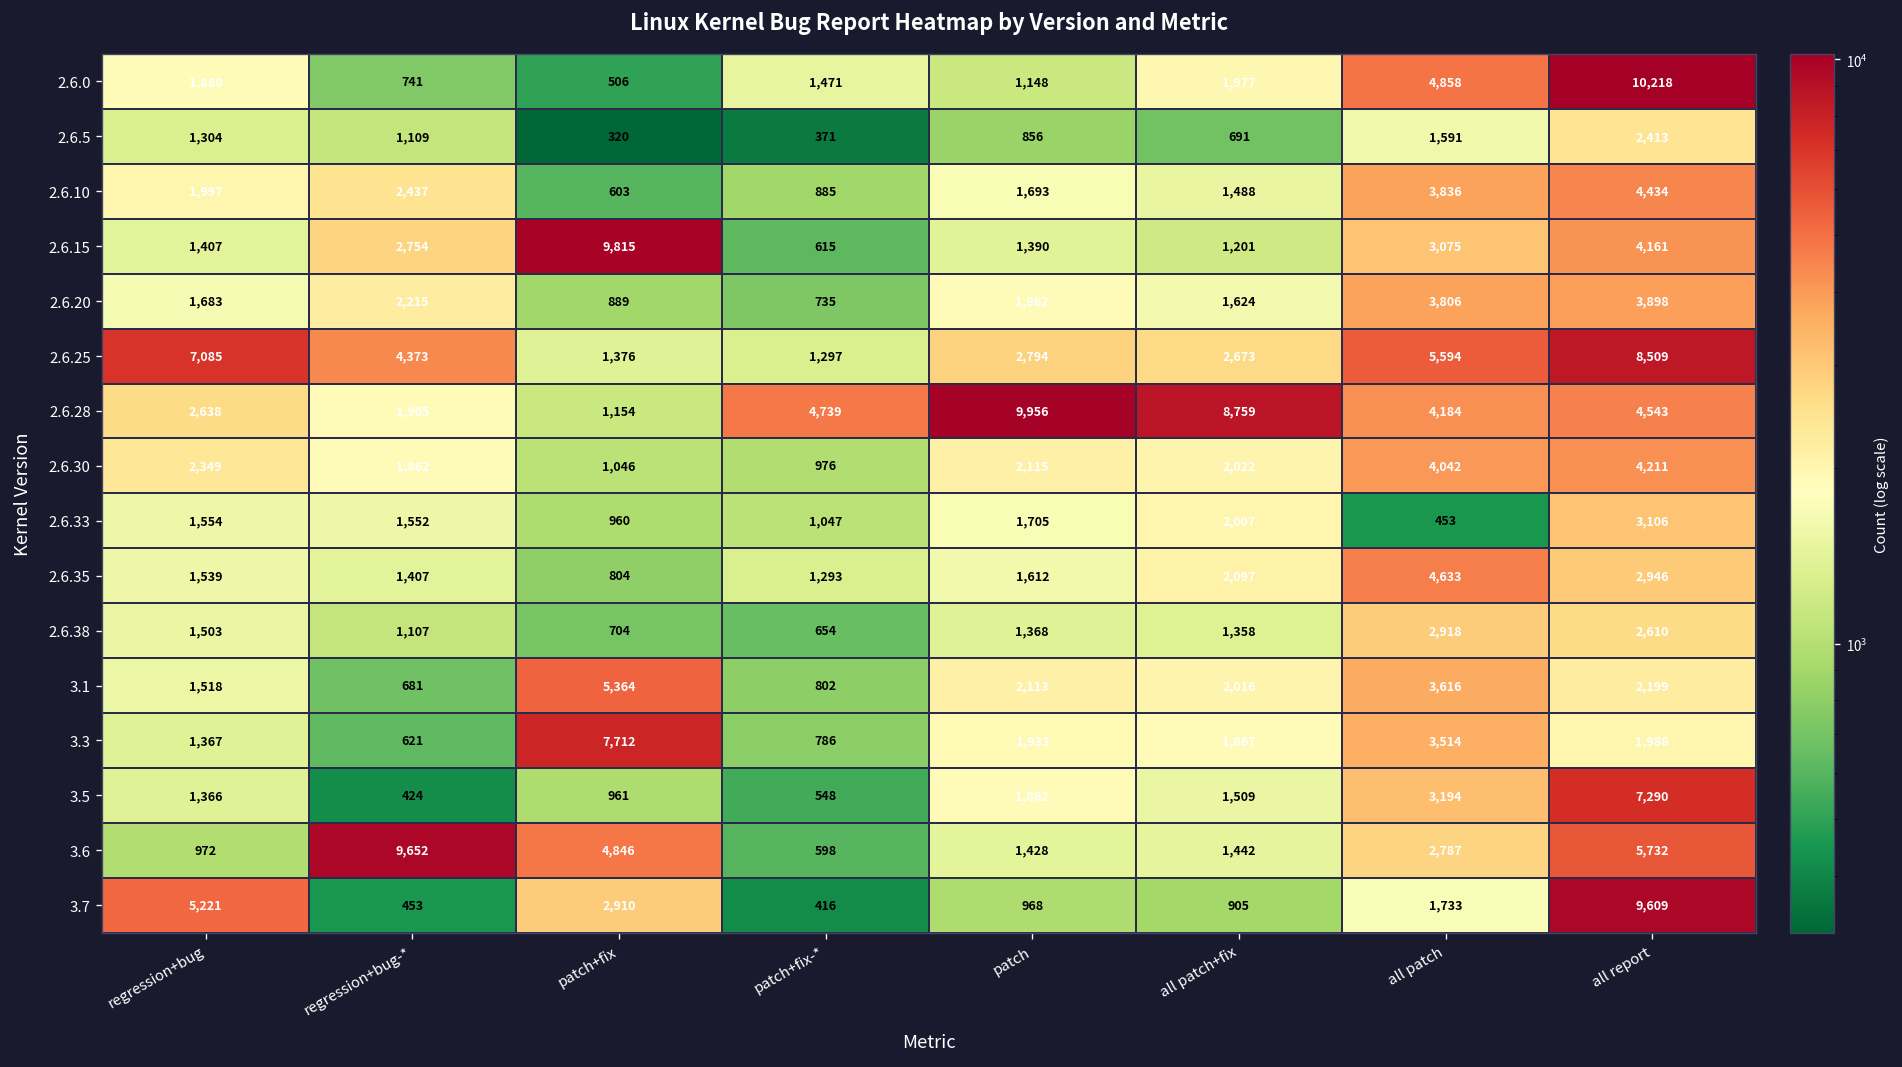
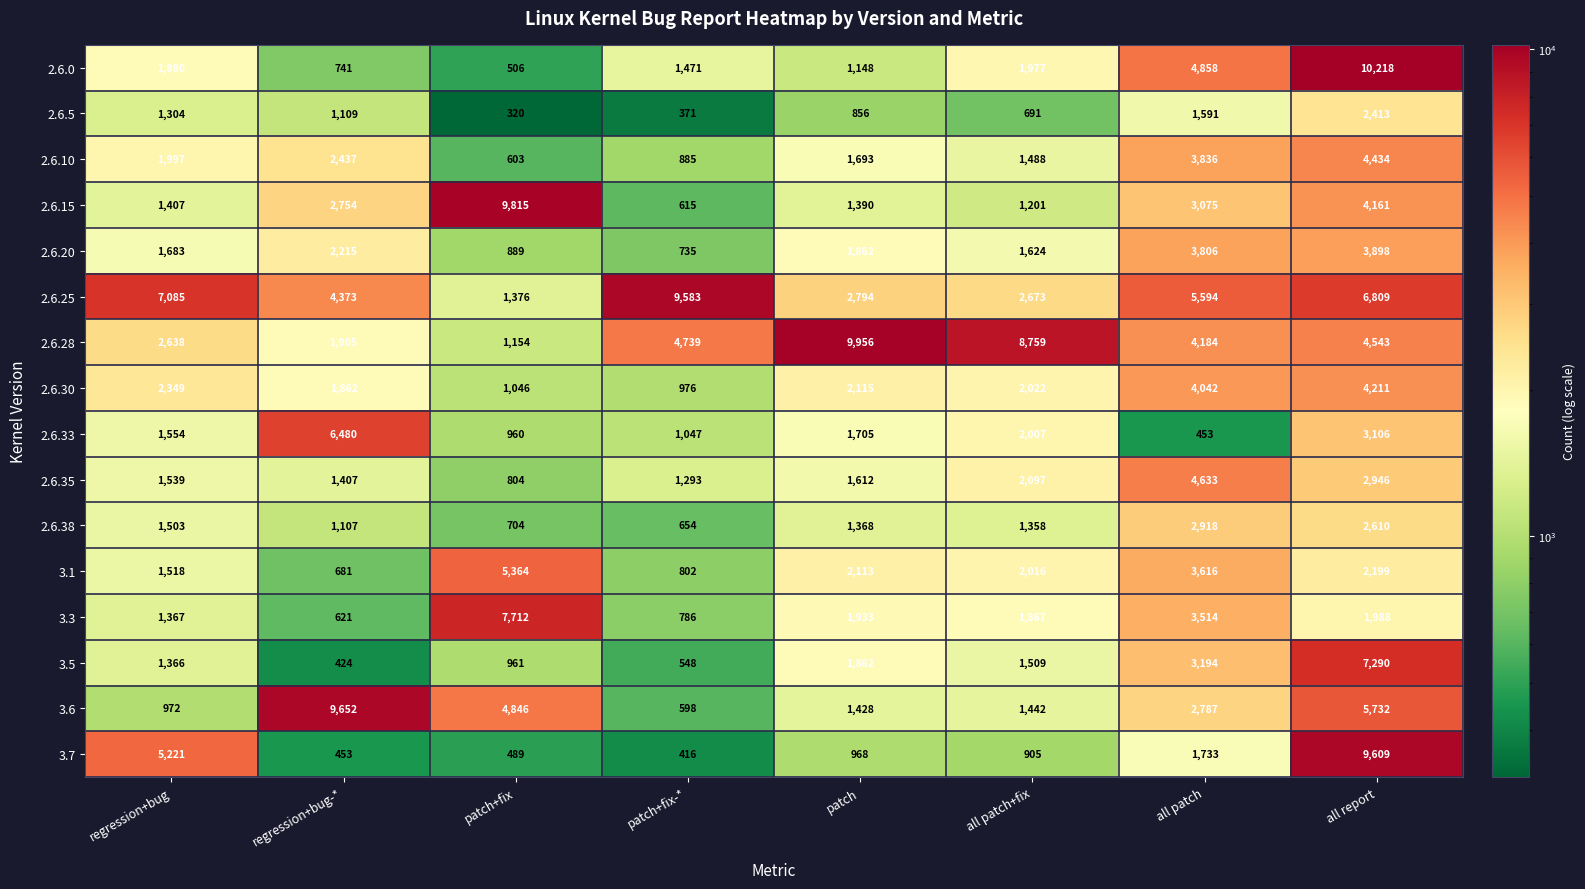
  {
    "2.6.0": {
      "regression+bug": "1,880",
      "regression+bug-*": "741",
      "patch+fix": "506",
      "patch+fix-*": "1,471",
      "patch": "1,148",
      "all patch+fix": "1,977",
      "all patch": "4,858",
      "all report": "10,218"
    },
    "2.6.5": {
      "regression+bug": "1,304",
      "regression+bug-*": "1,109",
      "patch+fix": "320",
      "patch+fix-*": "371",
      "patch": "856",
      "all patch+fix": "691",
      "all patch": "1,591",
      "all report": "2,413"
    },
    "2.6.10": {
      "regression+bug": "1,997",
      "regression+bug-*": "2,437",
      "patch+fix": "603",
      "patch+fix-*": "885",
      "patch": "1,693",
      "all patch+fix": "1,488",
      "all patch": "3,836",
      "all report": "4,434"
    },
    "2.6.15": {
      "regression+bug": "1,407",
      "regression+bug-*": "2,754",
      "patch+fix": "9,815",
      "patch+fix-*": "615",
      "patch": "1,390",
      "all patch+fix": "1,201",
      "all patch": "3,075",
      "all report": "4,161"
    },
    "2.6.20": {
      "regression+bug": "1,683",
      "regression+bug-*": "2,215",
      "patch+fix": "889",
      "patch+fix-*": "735",
      "patch": "1,862",
      "all patch+fix": "1,624",
      "all patch": "3,806",
      "all report": "3,898"
    },
    "2.6.25": {
      "regression+bug": "7,085",
      "regression+bug-*": "4,373",
      "patch+fix": "1,376",
-     "patch+fix-*": "1,297",
+     "patch+fix-*": "9,583",
      "patch": "2,794",
      "all patch+fix": "2,673",
      "all patch": "5,594",
-     "all report": "8,509"
+     "all report": "6,809"
    },
    "2.6.28": {
      "regression+bug": "2,638",
      "regression+bug-*": "1,905",
      "patch+fix": "1,154",
      "patch+fix-*": "4,739",
      "patch": "9,956",
      "all patch+fix": "8,759",
      "all patch": "4,184",
      "all report": "4,543"
    },
    "2.6.30": {
      "regression+bug": "2,349",
      "regression+bug-*": "1,862",
      "patch+fix": "1,046",
      "patch+fix-*": "976",
      "patch": "2,115",
      "all patch+fix": "2,022",
      "all patch": "4,042",
      "all report": "4,211"
    },
    "2.6.33": {
      "regression+bug": "1,554",
-     "regression+bug-*": "1,552",
+     "regression+bug-*": "6,480",
      "patch+fix": "960",
      "patch+fix-*": "1,047",
      "patch": "1,705",
      "all patch+fix": "2,007",
      "all patch": "453",
      "all report": "3,106"
    },
    "2.6.35": {
      "regression+bug": "1,539",
      "regression+bug-*": "1,407",
      "patch+fix": "804",
      "patch+fix-*": "1,293",
      "patch": "1,612",
      "all patch+fix": "2,097",
      "all patch": "4,633",
      "all report": "2,946"
    },
    "2.6.38": {
      "regression+bug": "1,503",
      "regression+bug-*": "1,107",
      "patch+fix": "704",
      "patch+fix-*": "654",
      "patch": "1,368",
      "all patch+fix": "1,358",
      "all patch": "2,918",
      "all report": "2,610"
    },
    "3.1": {
      "regression+bug": "1,518",
      "regression+bug-*": "681",
      "patch+fix": "5,364",
      "patch+fix-*": "802",
      "patch": "2,113",
      "all patch+fix": "2,016",
      "all patch": "3,616",
      "all report": "2,199"
    },
    "3.3": {
      "regression+bug": "1,367",
      "regression+bug-*": "621",
      "patch+fix": "7,712",
      "patch+fix-*": "786",
      "patch": "1,933",
      "all patch+fix": "1,867",
      "all patch": "3,514",
      "all report": "1,988"
    },
    "3.5": {
      "regression+bug": "1,366",
      "regression+bug-*": "424",
      "patch+fix": "961",
      "patch+fix-*": "548",
      "patch": "1,862",
      "all patch+fix": "1,509",
      "all patch": "3,194",
      "all report": "7,290"
    },
    "3.6": {
      "regression+bug": "972",
      "regression+bug-*": "9,652",
      "patch+fix": "4,846",
      "patch+fix-*": "598",
      "patch": "1,428",
      "all patch+fix": "1,442",
      "all patch": "2,787",
      "all report": "5,732"
    },
    "3.7": {
      "regression+bug": "5,221",
      "regression+bug-*": "453",
-     "patch+fix": "2,910",
+     "patch+fix": "489",
      "patch+fix-*": "416",
      "patch": "968",
      "all patch+fix": "905",
      "all patch": "1,733",
      "all report": "9,609"
    }
  }
